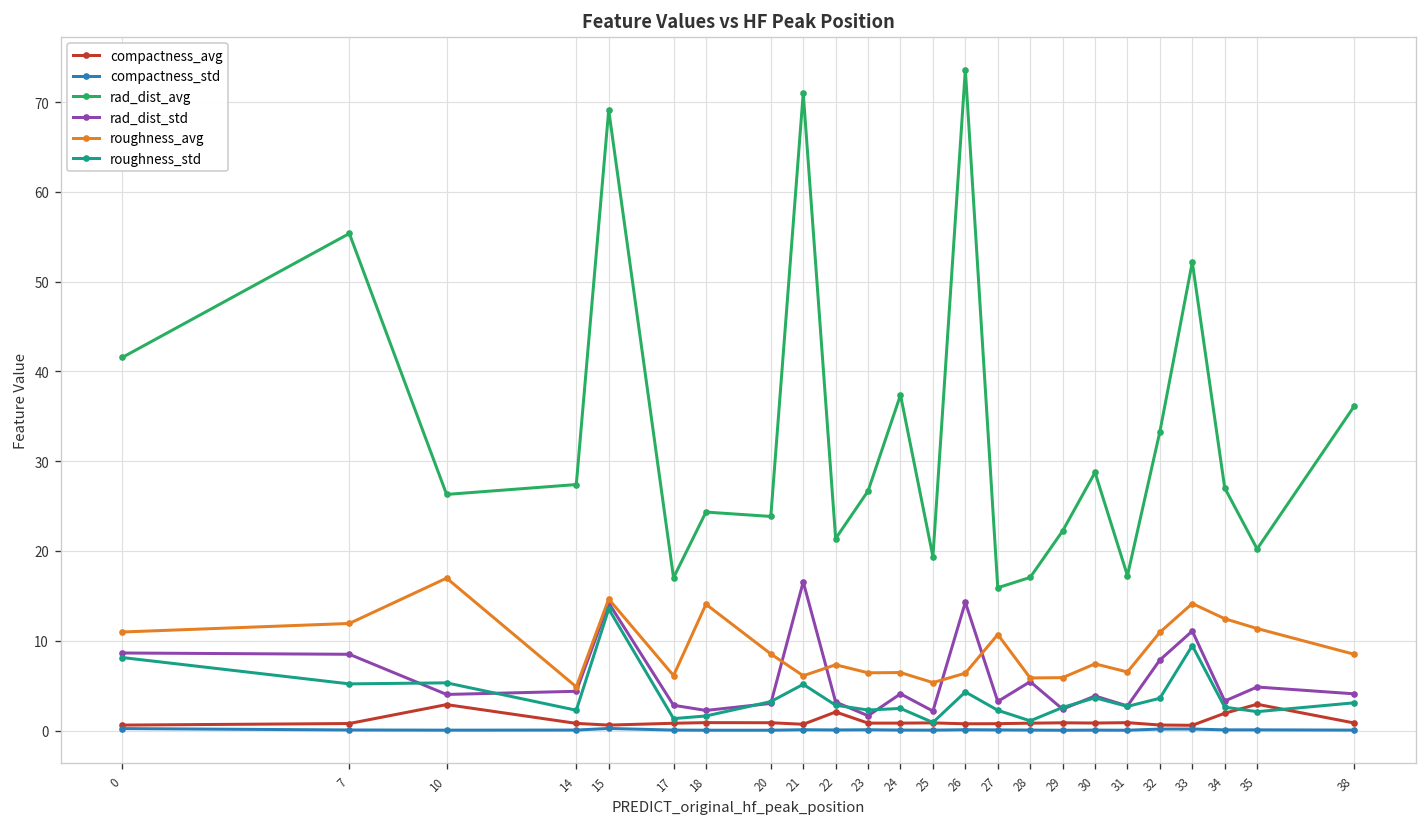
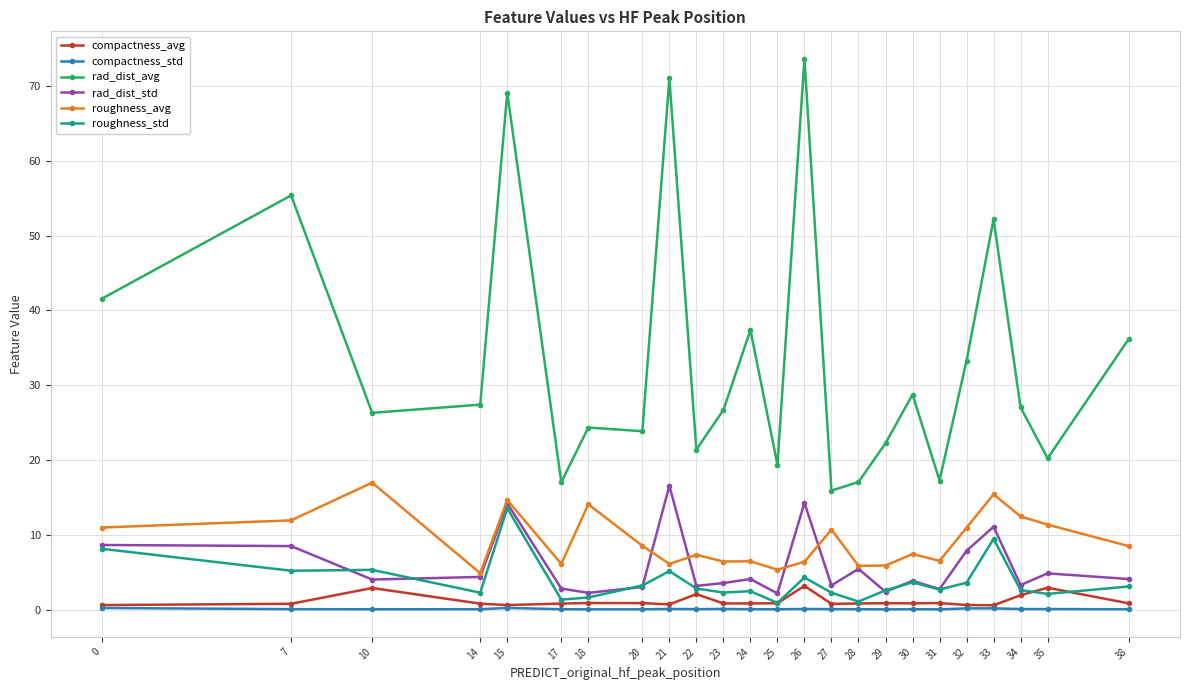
  {
    "compactness_avg": {
      "0": 1,
      "7": 1,
      "10": 3,
      "14": 1,
      "15": 1,
      "17": 1,
      "18": 1,
      "20": 1,
      "21": 1,
      "22": 2,
      "23": 1,
      "24": 1,
-     "26": 1,
+     "26": 3,
      "27": 1,
      "29": 1,
      "30": 1,
      "31": 1,
      "32": 1,
      "33": 1,
      "34": 2,
      "35": 3,
      "38": 1
    },
    "compactness_std": {
      "0": 0,
      "7": 0,
      "10": 0,
      "14": 0,
      "15": 0,
      "17": 0,
      "18": 0,
      "20": 0,
      "21": 0,
      "22": 0,
      "23": 0,
      "24": 0,
      "25": 0,
      "26": 0,
      "27": 0,
      "28": 0,
      "29": 0,
      "30": 0,
      "31": 0,
      "32": 0,
      "33": 0,
      "34": 0,
      "35": 0,
      "38": 0
    },
    "rad_dist_std": {
      "0": 9,
      "7": 8,
      "10": 4,
      "14": 4,
      "15": 14,
      "17": 3,
      "18": 2,
      "21": 17,
      "22": 3,
-     "23": 2,
+     "23": 4,
      "24": 4,
      "25": 2,
      "26": 14,
      "27": 3,
      "28": 5,
      "32": 8,
      "33": 11,
      "34": 3,
      "35": 5,
      "38": 4
    },
    "roughness_avg": {
      "0": 11,
      "7": 12,
      "10": 17,
      "14": 5,
      "15": 15,
      "17": 6,
      "18": 14,
      "20": 9,
      "21": 6,
      "22": 7,
      "23": 6,
      "24": 6,
      "25": 5,
      "26": 6,
      "27": 11,
      "28": 6,
      "29": 6,
      "30": 7,
      "31": 7,
      "32": 11,
-     "33": 14,
+     "33": 15,
      "34": 12,
      "35": 11,
      "38": 8
    }
  }
